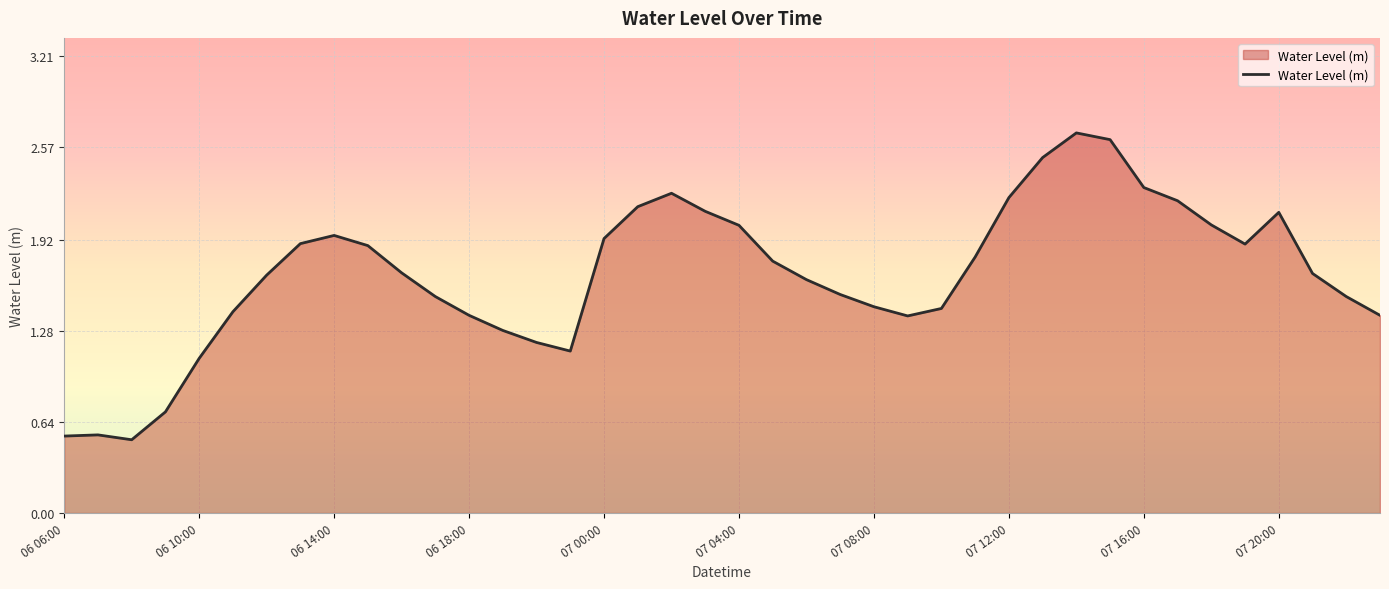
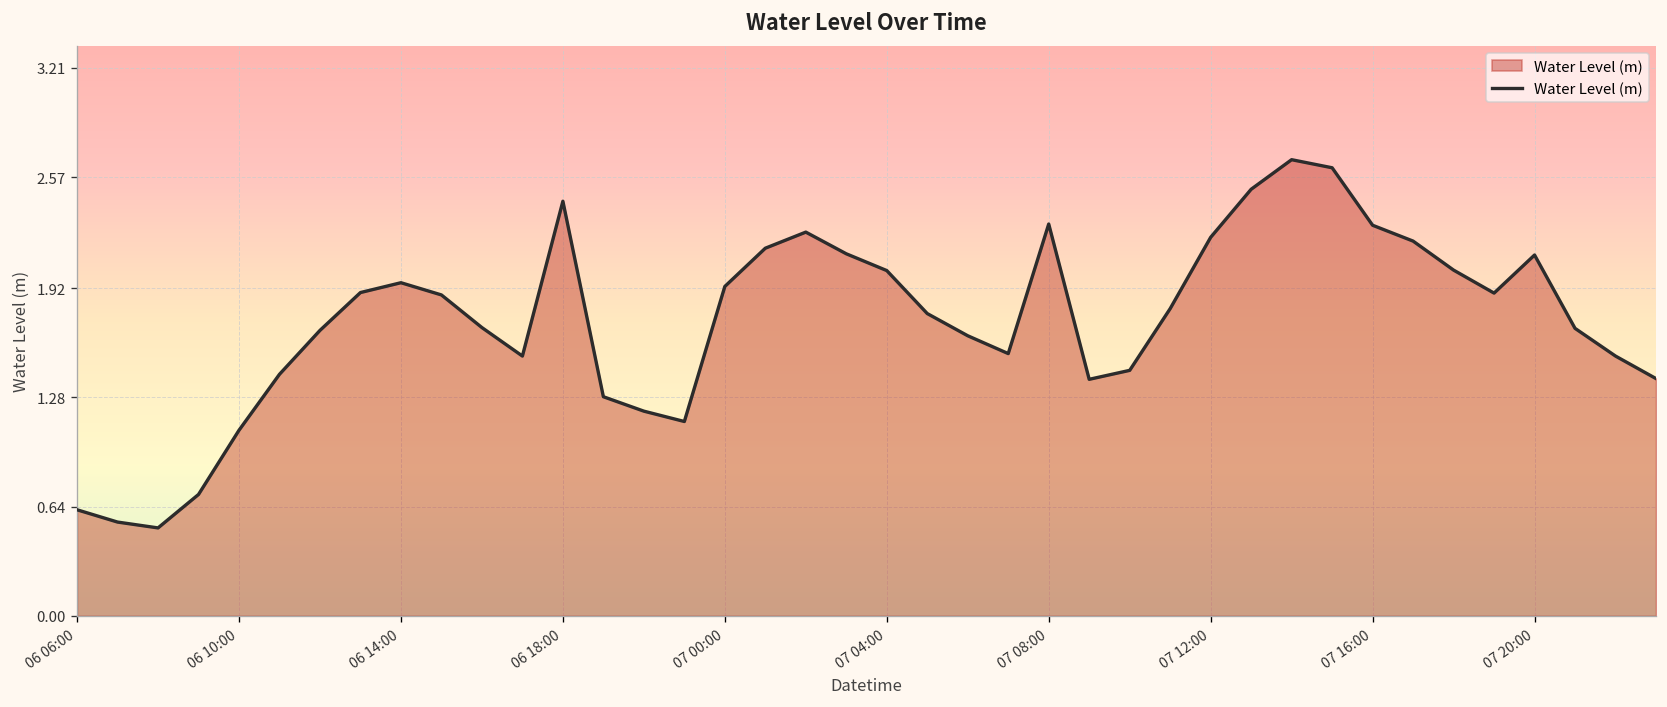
  {
-   "06 06:00": 0.54,
+   "06 06:00": 0.62,
    "06 10:00": 1.09,
    "06 14:00": 1.95,
-   "06 18:00": 1.39,
+   "06 18:00": 2.43,
    "07 00:00": 1.93,
    "07 04:00": 2.02,
-   "07 08:00": 1.45,
+   "07 08:00": 2.30,
    "07 12:00": 2.22,
    "07 16:00": 2.29,
    "07 20:00": 2.11
  }
